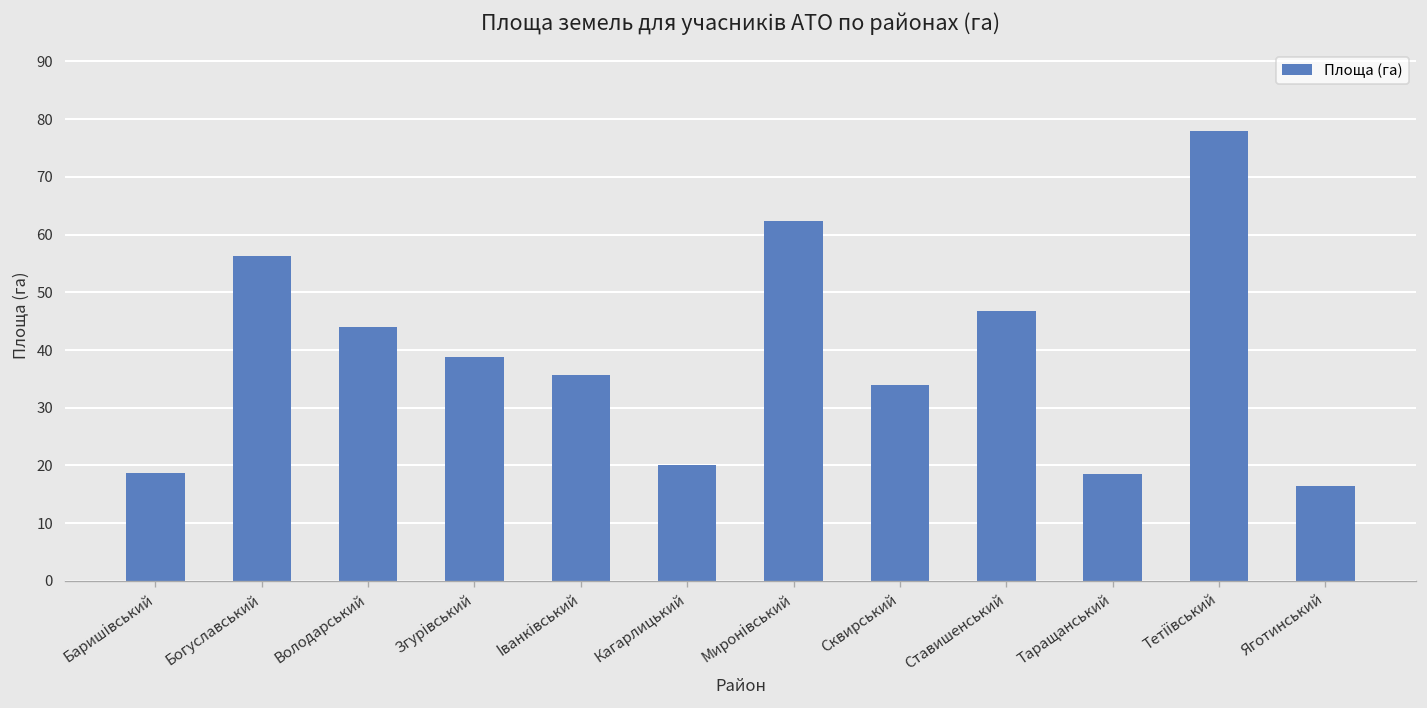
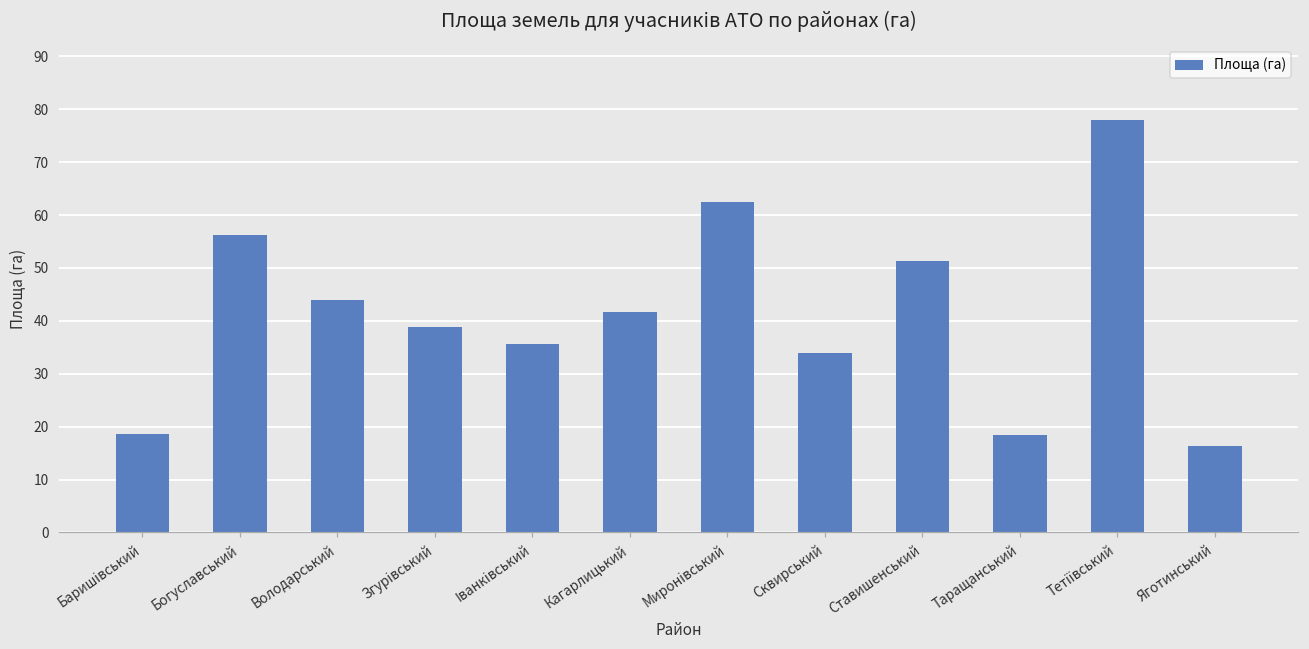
  {
    "Баришівський": 19,
    "Богуславський": 56,
    "Володарський": 44,
    "Згурівський": 39,
    "Іванківський": 36,
-   "Кагарлицький": 20,
+   "Кагарлицький": 42,
    "Миронівський": 62,
    "Сквирський": 34,
-   "Ставишенський": 47,
+   "Ставишенський": 51,
    "Таращанський": 19,
    "Тетіївський": 78,
    "Яготинський": 16
  }
